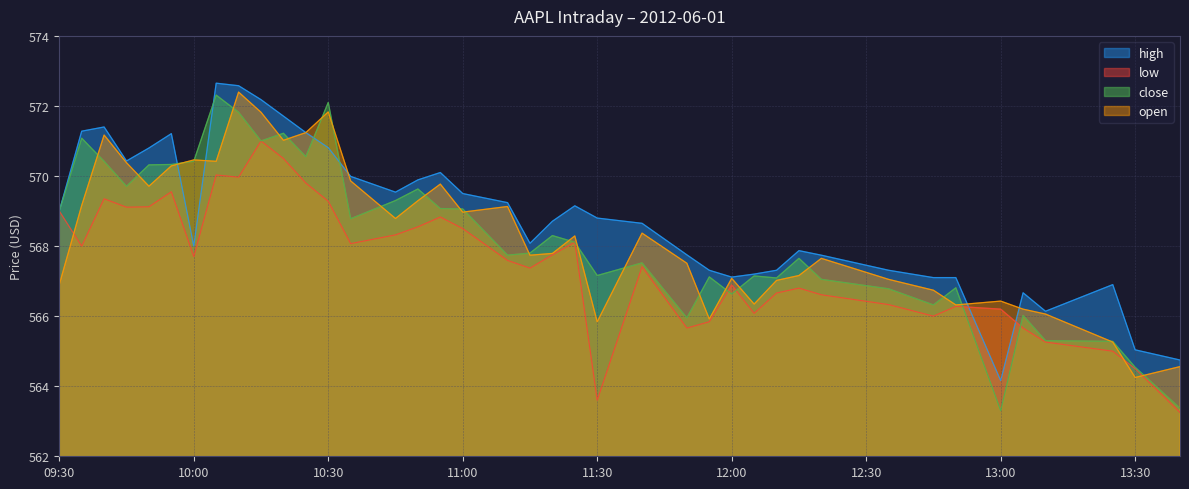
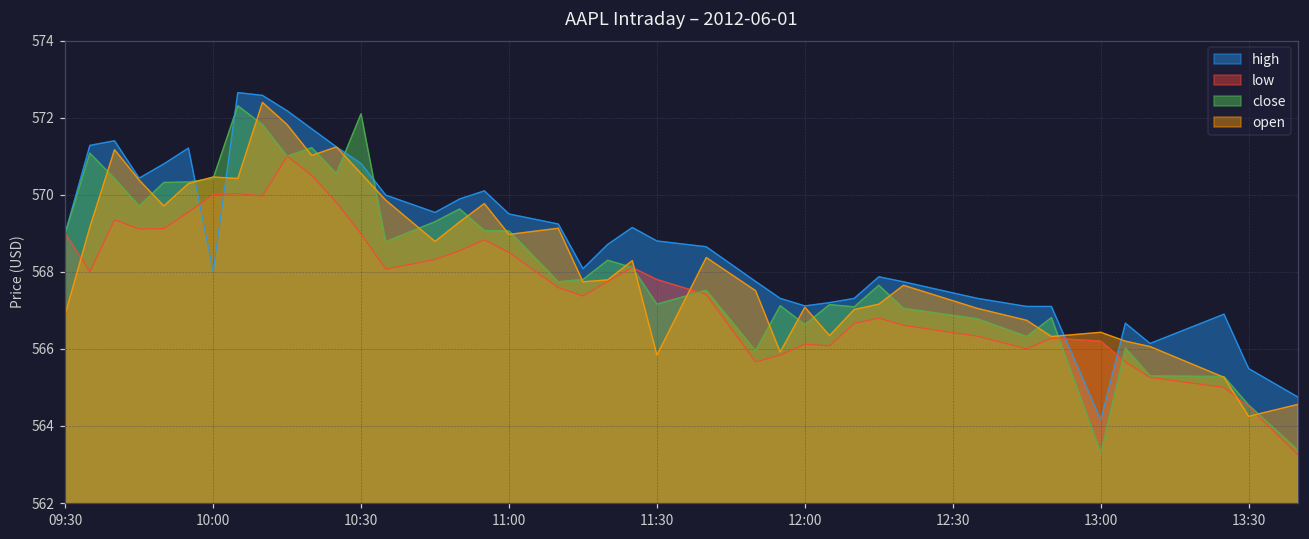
  {
    "high": {
      "10:00": 568.0,
      "10:30": 570.8,
      "11:00": 569.5,
      "11:30": 568.8,
      "13:00": 564.2,
-     "13:30": 565.0
+     "13:30": 565.5
    },
    "low": {
-     "10:00": 567.7,
-     "10:30": 569.3,
+     "10:00": 570.0,
+     "10:30": 569.0,
      "11:00": 568.5,
-     "11:30": 563.6,
-     "12:00": 566.9,
+     "11:30": 567.8,
+     "12:00": 566.1,
      "13:00": 566.2
    },
    "close": {
      "10:30": 572.1,
      "11:00": 569.1,
      "11:30": 567.2,
      "12:00": 566.6,
      "13:00": 563.3
    },
    "open": {
      "09:30": 566.9,
-     "10:30": 571.8,
+     "10:30": 570.6,
      "11:00": 569.0,
      "11:30": 565.8,
      "13:00": 566.4,
      "13:30": 564.3
    }
  }
